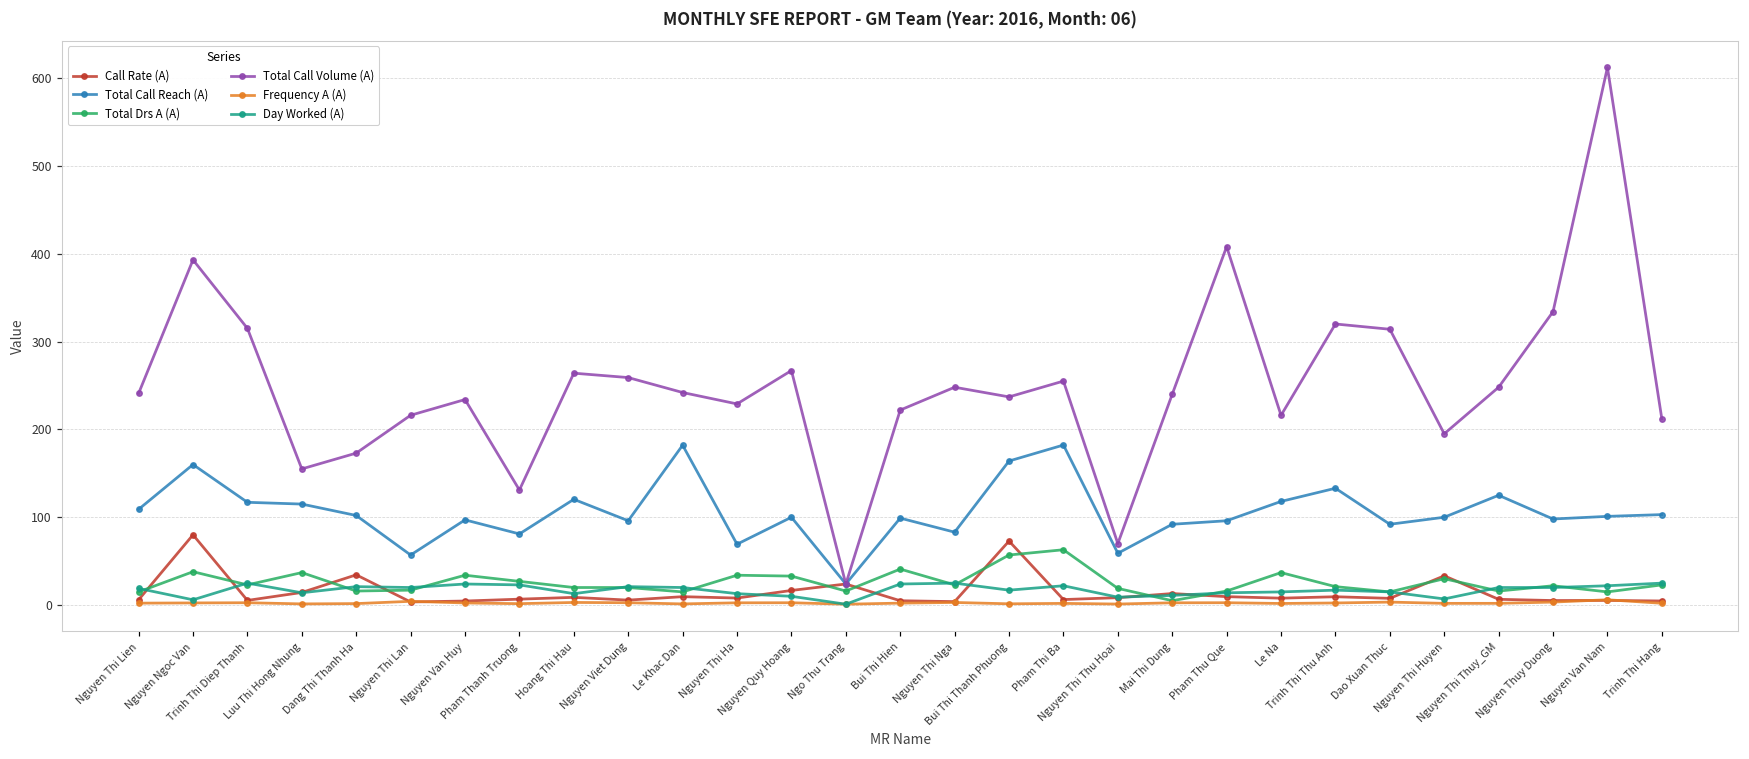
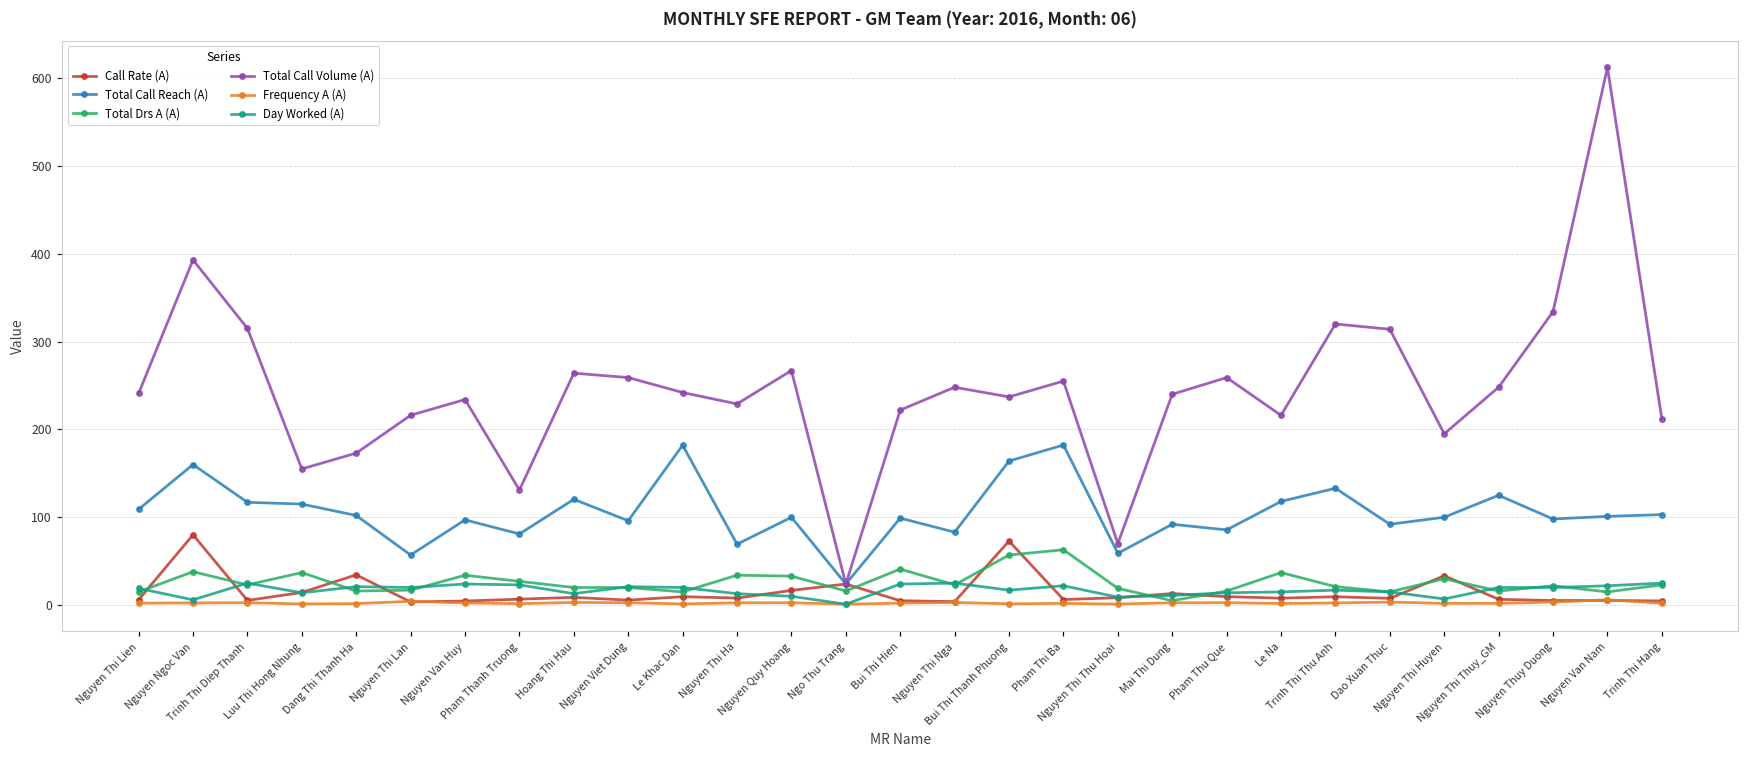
  {
    "Call Rate (A)": {
      "Nguyen Thi Lien": 10,
      "Nguyen Ngoc Van": 80,
      "Dang Thi Thanh Ha": 30,
      "Pham Thanh Truong": 10,
      "Hoang Thi Hau": 10,
      "Le Khac Dan": 10,
      "Nguyen Thi Ha": 10,
      "Nguyen Quy Hoang": 20,
      "Bui Thi Thanh Phuong": 70,
      "Pham Thi Ba": 10,
      "Pham Thu Que": 10,
      "Le Na": 10,
      "Trinh Thi Thu Anh": 10,
      "Dao Xuan Thuc": 10,
      "Nguyen Thi Huyen": 30,
      "Nguyen Thi Thuy_GM": 10
    },
    "Total Call Reach (A)": {
      "Nguyen Thi Lien": 110,
      "Nguyen Ngoc Van": 160,
      "Trinh Thi Diep Thanh": 120,
      "Luu Thi Hong Nhung": 120,
      "Dang Thi Thanh Ha": 100,
      "Nguyen Thi Lan": 60,
      "Nguyen Van Huy": 100,
      "Pham Thanh Truong": 80,
      "Hoang Thi Hau": 120,
      "Nguyen Viet Dung": 100,
      "Le Khac Dan": 180,
      "Nguyen Thi Ha": 70,
      "Nguyen Quy Hoang": 100,
      "Bui Thi Hien": 100,
      "Nguyen Thi Nga": 80,
      "Bui Thi Thanh Phuong": 160,
      "Pham Thi Ba": 180,
      "Nguyen Thi Thu Hoai": 60,
      "Mai Thi Dung": 90,
-     "Pham Thu Que": 100,
+     "Pham Thu Que": 90,
      "Le Na": 120,
      "Trinh Thi Thu Anh": 130,
      "Dao Xuan Thuc": 90,
      "Nguyen Thi Huyen": 100,
      "Nguyen Thi Thuy_GM": 130,
      "Nguyen Thuy Duong": 100,
      "Nguyen Van Nam": 100,
      "Trinh Thi Hang": 100
    },
    "Total Call Volume (A)": {
      "Nguyen Thi Lien": 240,
      "Nguyen Ngoc Van": 390,
      "Trinh Thi Diep Thanh": 320,
      "Luu Thi Hong Nhung": 160,
      "Dang Thi Thanh Ha": 170,
      "Nguyen Thi Lan": 220,
      "Nguyen Van Huy": 230,
      "Pham Thanh Truong": 130,
      "Hoang Thi Hau": 260,
      "Nguyen Viet Dung": 260,
      "Le Khac Dan": 240,
      "Nguyen Thi Ha": 230,
      "Nguyen Quy Hoang": 270,
      "Bui Thi Hien": 220,
      "Nguyen Thi Nga": 250,
      "Bui Thi Thanh Phuong": 240,
      "Pham Thi Ba": 260,
      "Nguyen Thi Thu Hoai": 70,
      "Mai Thi Dung": 240,
-     "Pham Thu Que": 410,
+     "Pham Thu Que": 260,
      "Le Na": 220,
      "Trinh Thi Thu Anh": 320,
      "Dao Xuan Thuc": 310,
      "Nguyen Thi Huyen": 200,
      "Nguyen Thi Thuy_GM": 250,
      "Nguyen Thuy Duong": 330,
      "Nguyen Van Nam": 610,
      "Trinh Thi Hang": 210
    },
    "Frequency A (A)": {
      "Nguyen Thi Lien": 0,
      "Nguyen Ngoc Van": 0,
      "Luu Thi Hong Nhung": 0,
      "Dang Thi Thanh Ha": 0,
      "Pham Thanh Truong": 0,
      "Hoang Thi Hau": 0,
      "Le Khac Dan": 0,
      "Nguyen Thi Ha": 0,
      "Nguyen Quy Hoang": 0,
      "Bui Thi Thanh Phuong": 0,
      "Pham Thi Ba": 0,
      "Nguyen Thi Thu Hoai": 0,
      "Pham Thu Que": 0,
      "Le Na": 0,
      "Trinh Thi Thu Anh": 0,
      "Dao Xuan Thuc": 0,
      "Nguyen Thi Huyen": 0,
      "Nguyen Thi Thuy_GM": 0
    }
  }
